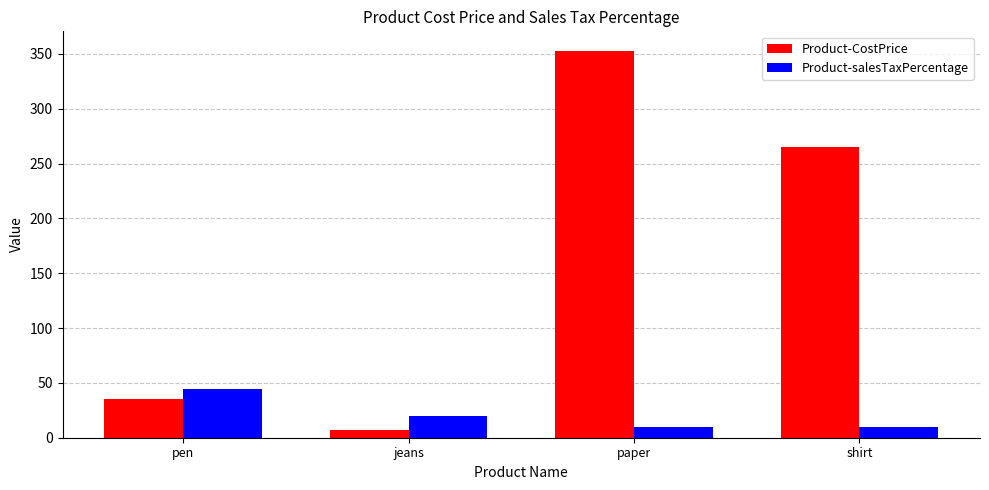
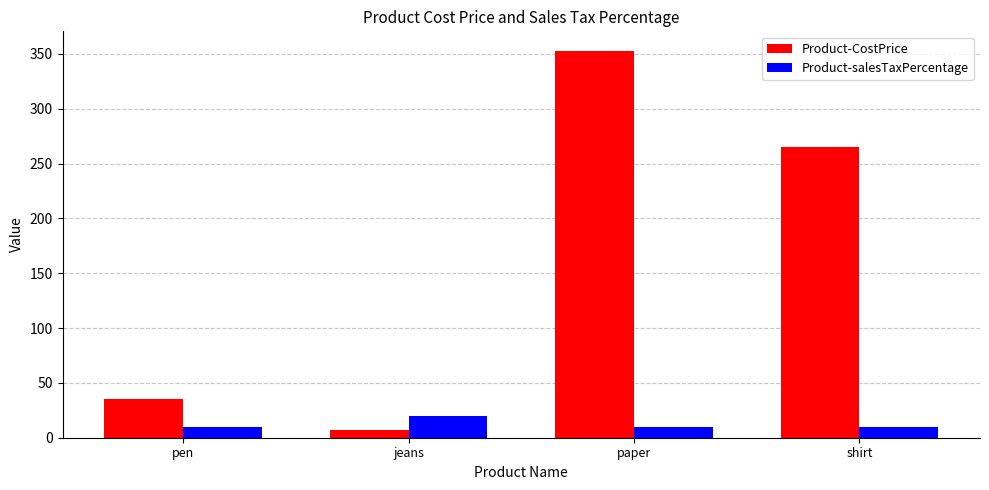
  {
    "Product-CostPrice": {
      "pen": 35,
      "jeans": 7,
      "paper": 353,
      "shirt": 265
    },
    "Product-salesTaxPercentage": {
-     "pen": 44,
+     "pen": 10,
      "jeans": 20,
      "paper": 10,
      "shirt": 10
    }
  }
